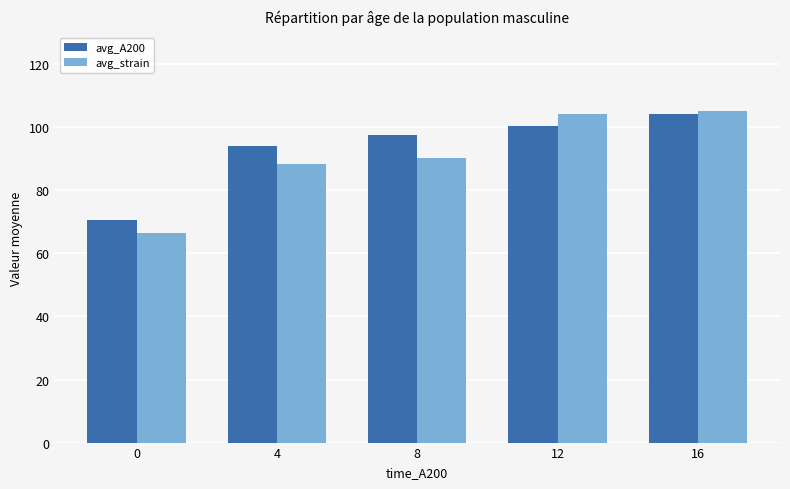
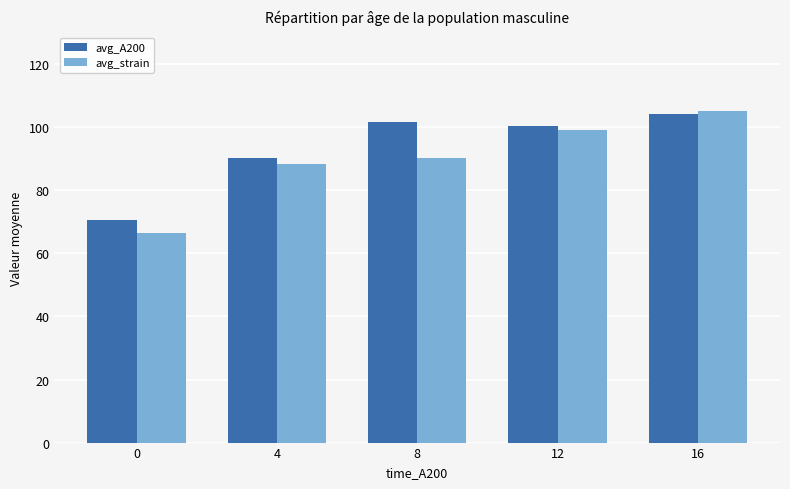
  {
    "avg_A200": {
      "0": 71,
-     "4": 94,
-     "8": 98,
+     "4": 90,
+     "8": 102,
      "12": 100,
      "16": 104
    },
    "avg_strain": {
      "0": 67,
      "4": 89,
      "8": 90,
-     "12": 104,
+     "12": 99,
      "16": 105
    }
  }
